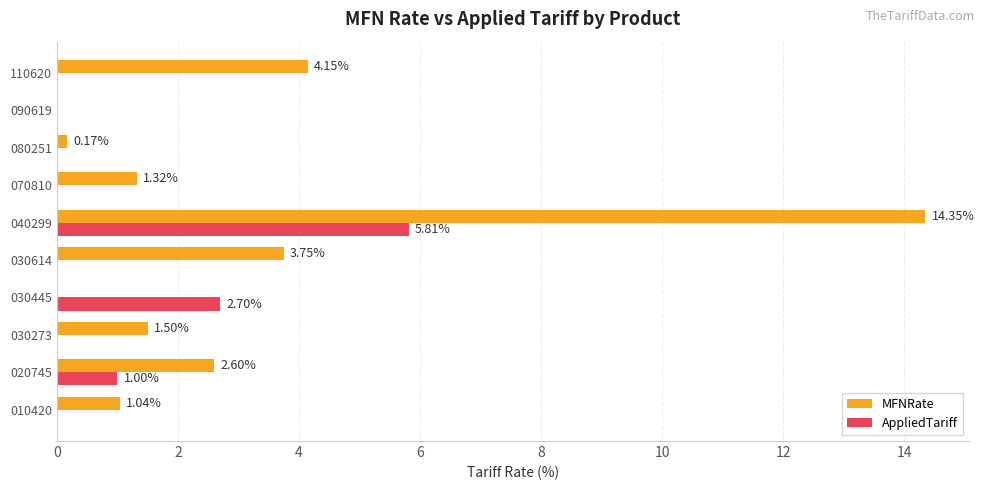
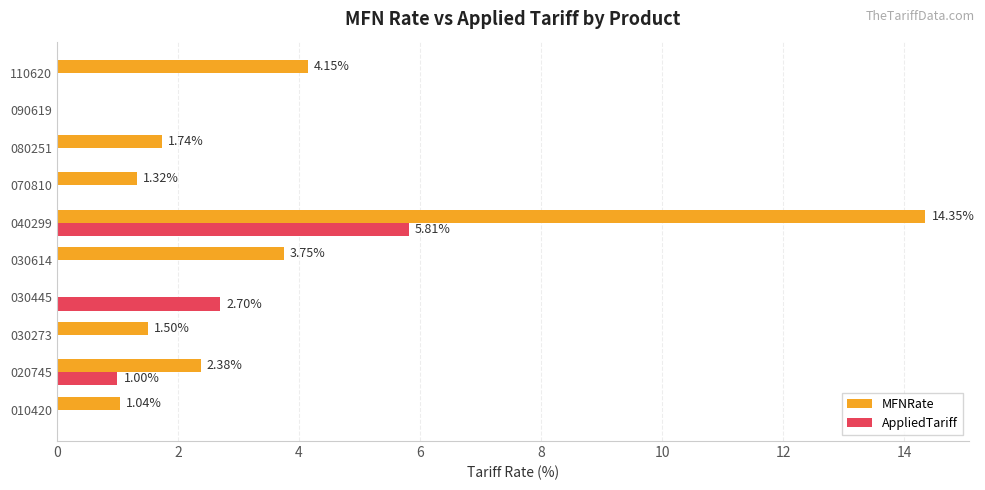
  {
    "MFNRate": {
      "110620": "4.15%",
-     "080251": "0.17%",
+     "080251": "1.74%",
      "070810": "1.32%",
      "040299": "14.35%",
      "030614": "3.75%",
      "030273": "1.50%",
-     "020745": "2.60%",
+     "020745": "2.38%",
      "010420": "1.04%"
    },
    "AppliedTariff": {
      "040299": "5.81%",
      "030445": "2.70%",
      "020745": "1.00%"
    }
  }
